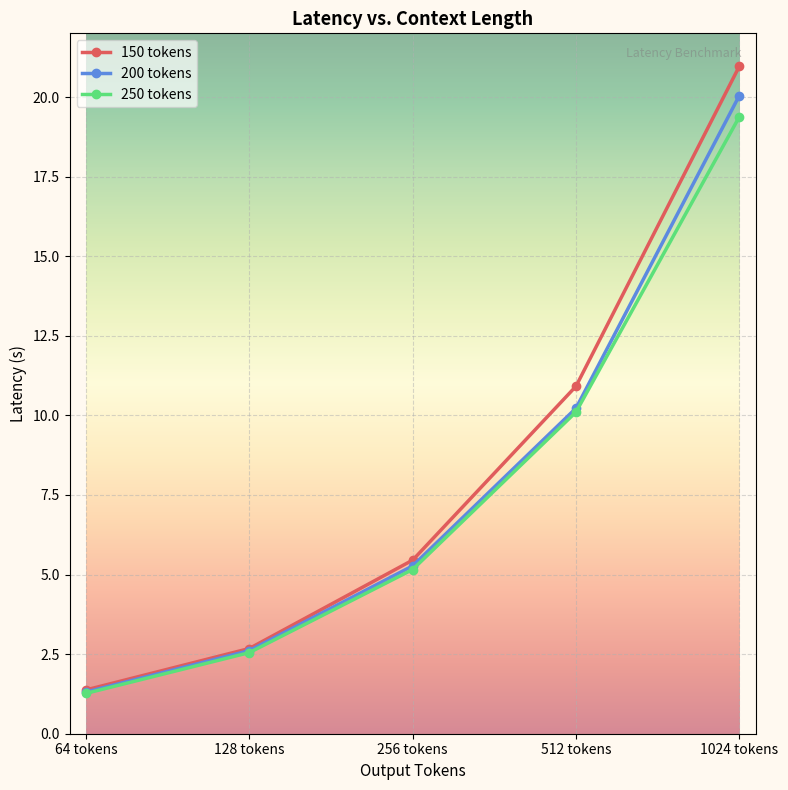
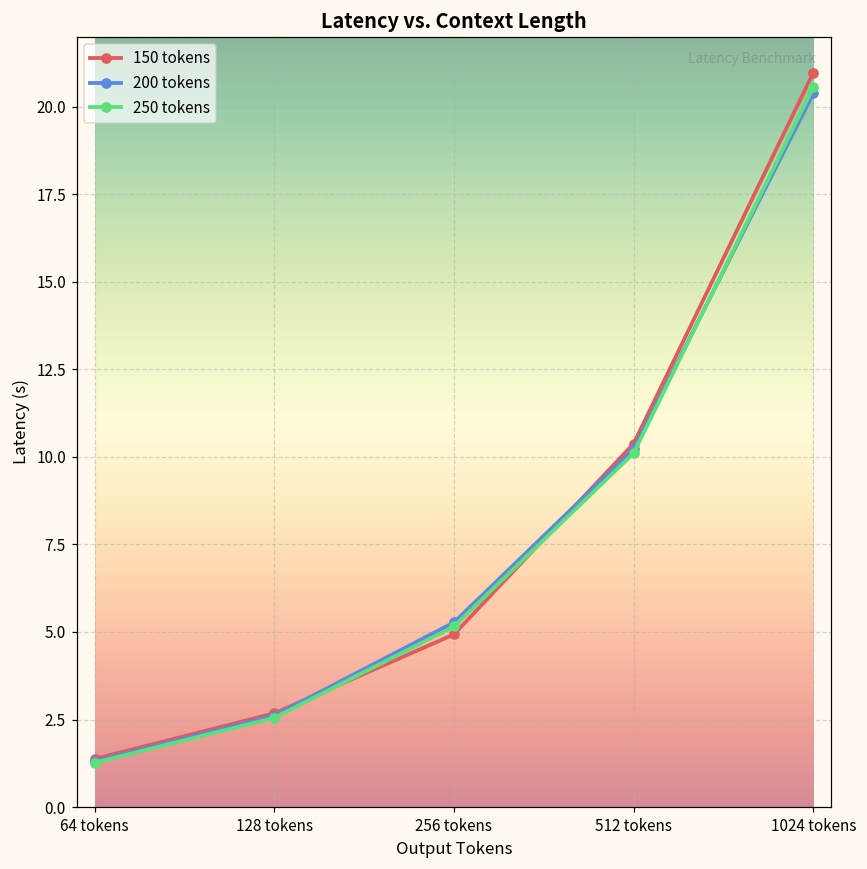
  {
    "150 tokens": {
-     "256 tokens": 5.5,
-     "512 tokens": 10.9,
+     "256 tokens": 4.9,
+     "512 tokens": 10.4,
      "1024 tokens": 21.0
    },
    "200 tokens": {
      "256 tokens": 5.3,
      "512 tokens": 10.2,
-     "1024 tokens": 20.0
+     "1024 tokens": 20.4
    },
    "250 tokens": {
      "256 tokens": 5.2,
      "512 tokens": 10.1,
-     "1024 tokens": 19.4
+     "1024 tokens": 20.6
    }
  }
